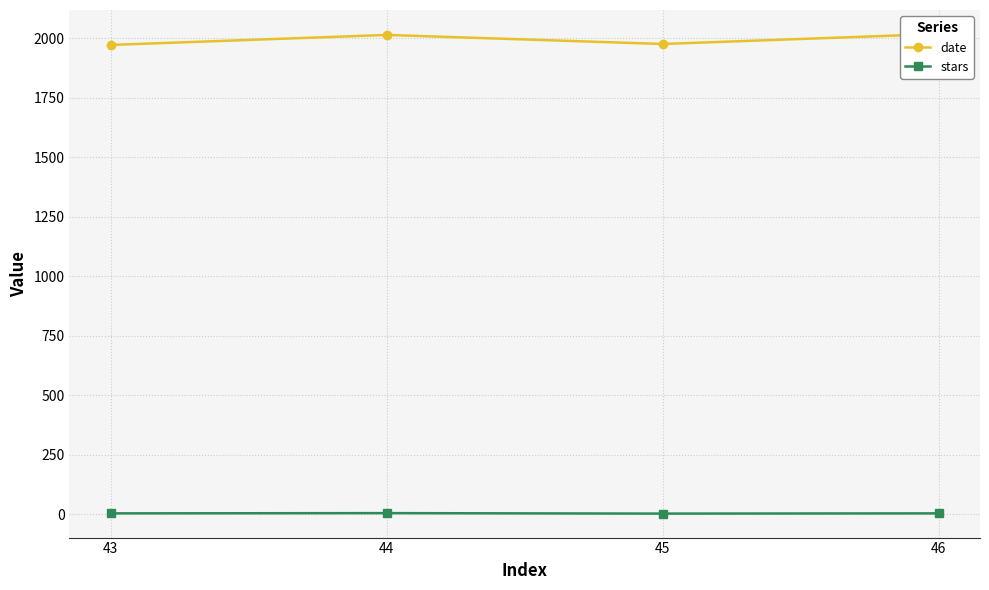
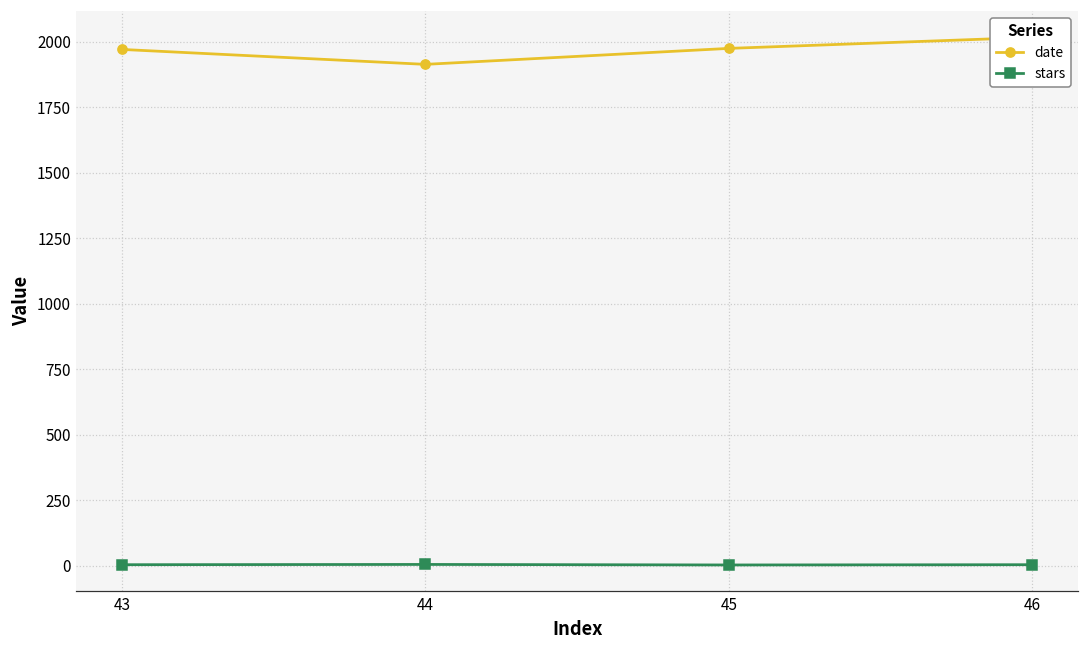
  {
    "date": {
      "43": 1970,
-     "44": 2010,
+     "44": 1910,
      "45": 1980
    },
    "stars": {
      "43": 0,
      "44": 10,
      "45": 0,
      "46": 0
    }
  }
